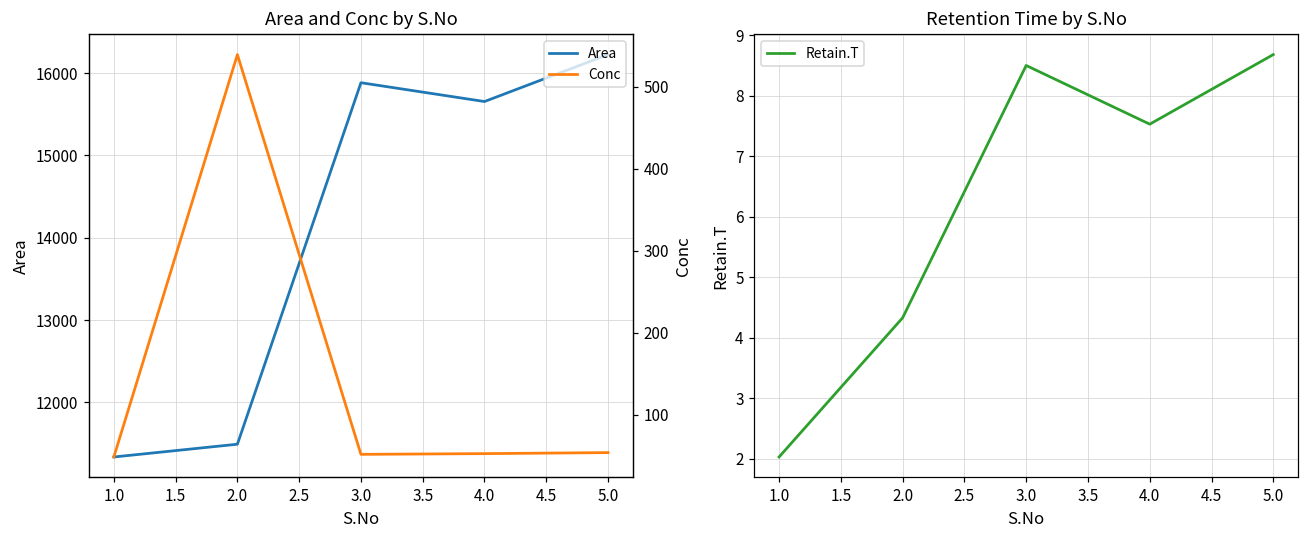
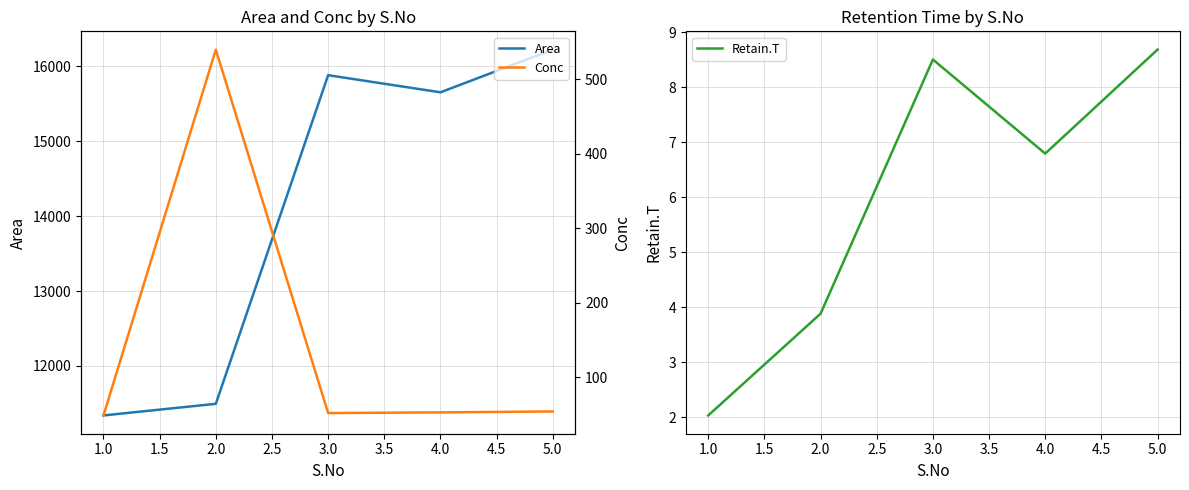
  {
    "Retention Time by S.No": {
      "1.0": 2.0,
-     "2.0": 4.3,
+     "2.0": 3.9,
      "3.0": 8.5,
-     "4.0": 7.5,
+     "4.0": 6.8,
      "5.0": 8.7
    }
  }
